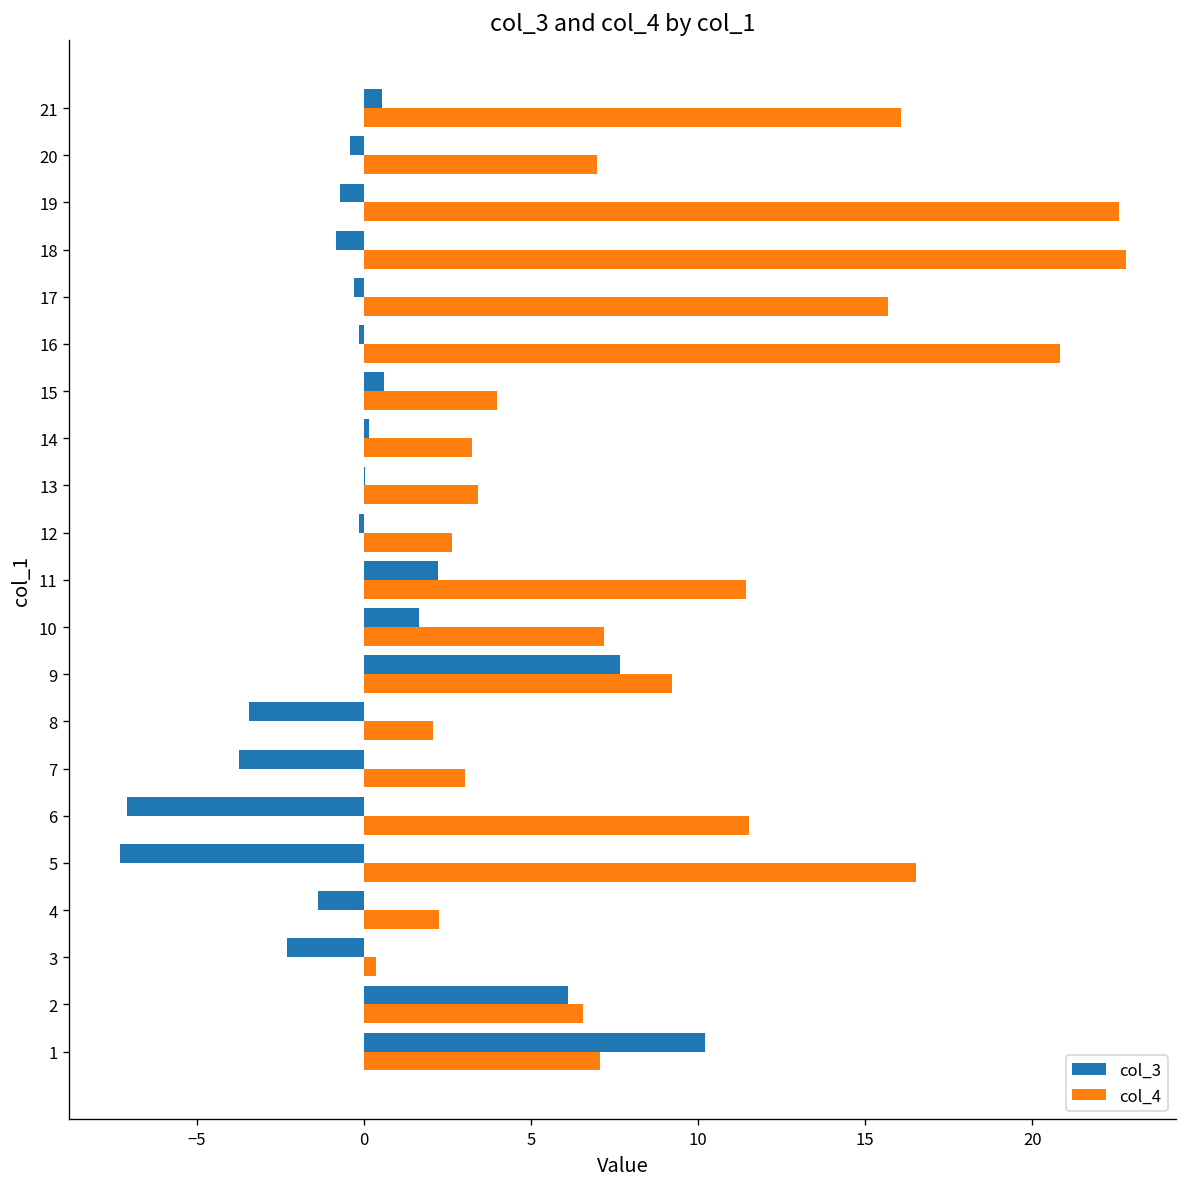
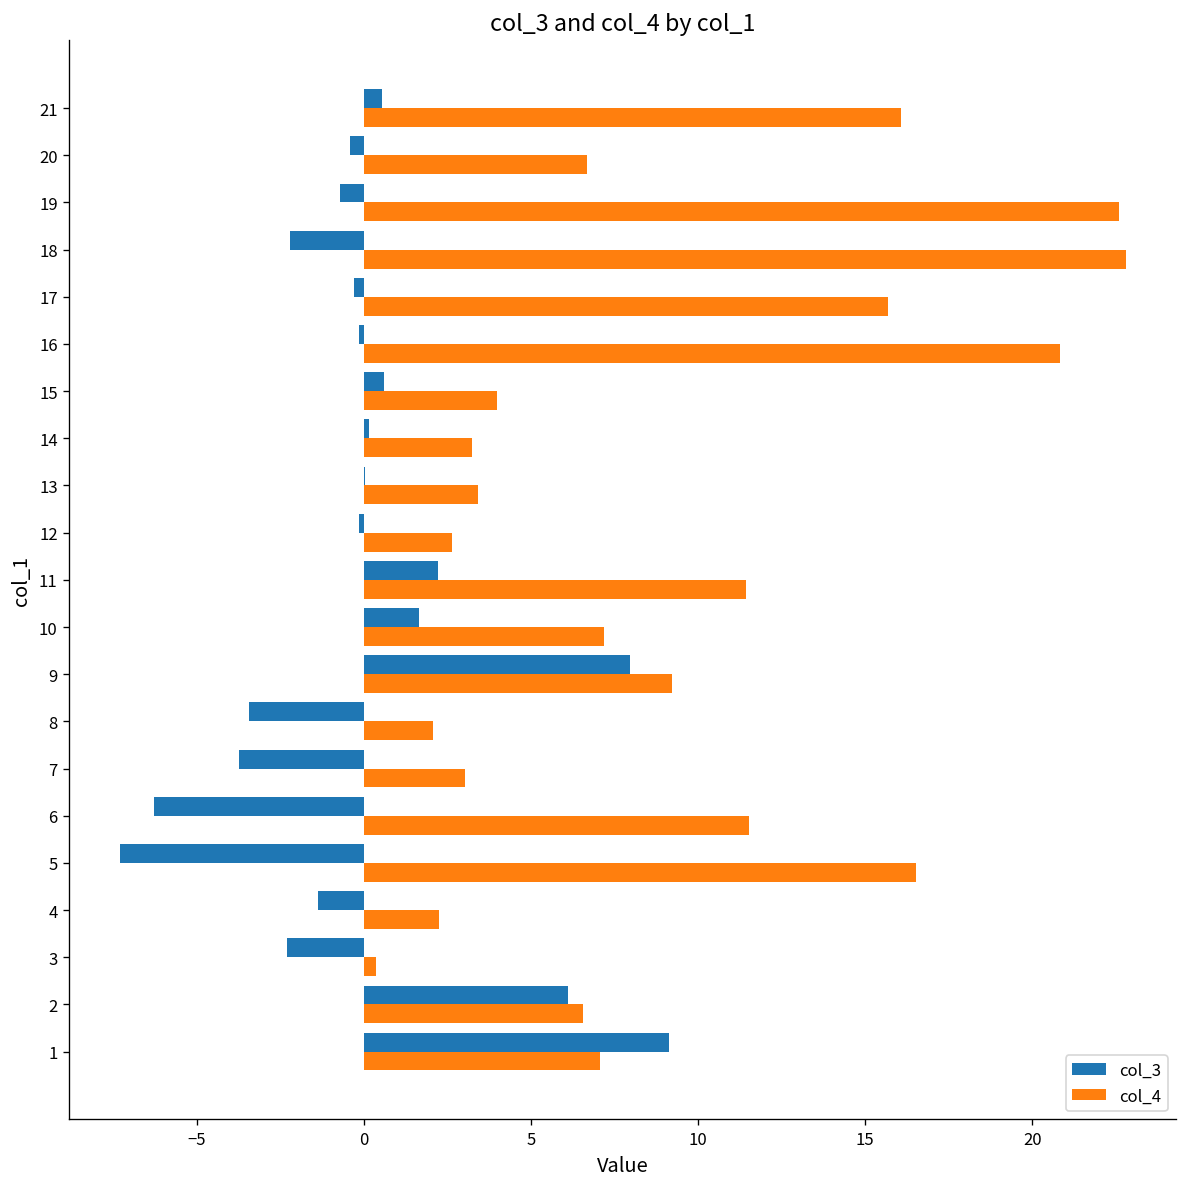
  {
    "col_3": {
      "21": 0.6,
      "20": -0.4,
      "19": -0.7,
-     "18": -0.8,
+     "18": -2.2,
      "17": -0.3,
      "16": -0.1,
      "15": 0.6,
      "14": 0.1,
      "12": -0.2,
      "11": 2.2,
      "10": 1.6,
-     "9": 7.7,
+     "9": 8.0,
      "8": -3.4,
      "7": -3.7,
-     "6": -7.1,
+     "6": -6.3,
      "5": -7.3,
      "4": -1.4,
      "3": -2.3,
      "2": 6.1,
-     "1": 10.2
+     "1": 9.1
    },
    "col_4": {
      "21": 16.1,
-     "20": 7.0,
+     "20": 6.7,
      "19": 22.6,
      "18": 22.8,
      "17": 15.7,
      "16": 20.8,
      "15": 4.0,
      "14": 3.2,
      "13": 3.4,
      "12": 2.6,
      "11": 11.4,
      "10": 7.2,
      "9": 9.2,
      "8": 2.1,
      "7": 3.0,
      "6": 11.5,
      "5": 16.5,
      "4": 2.3,
      "3": 0.4,
      "2": 6.6,
      "1": 7.1
    }
  }
